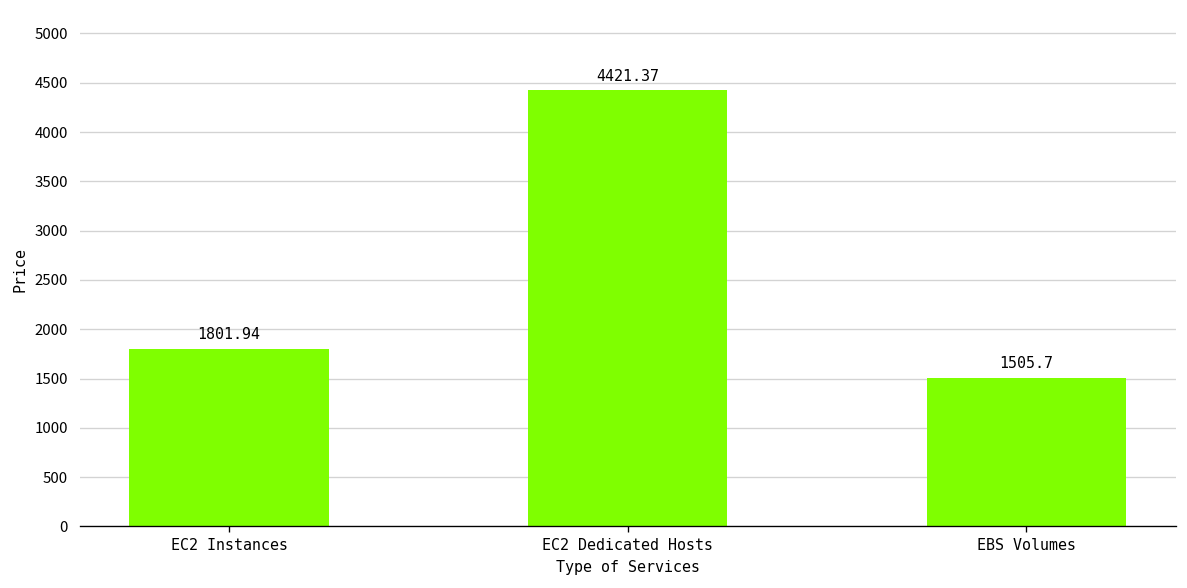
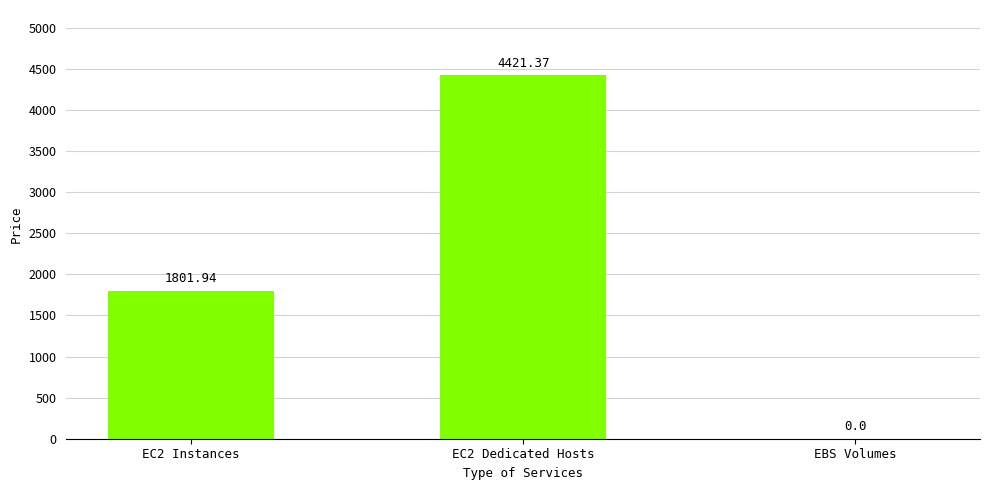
  {
    "EC2 Instances": 1801.94,
    "EC2 Dedicated Hosts": 4421.37,
-   "EBS Volumes": 1505.7
+   "EBS Volumes": 0.0
  }
